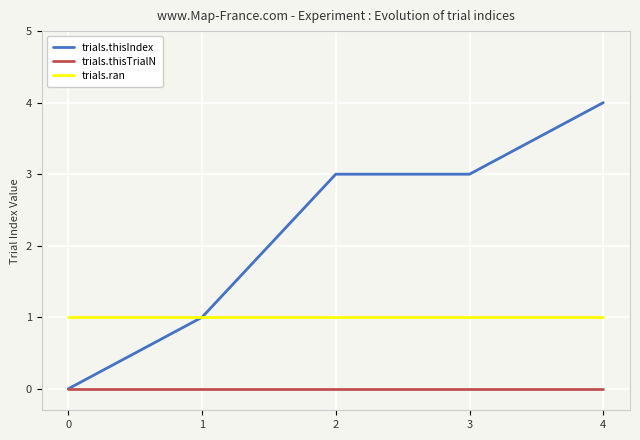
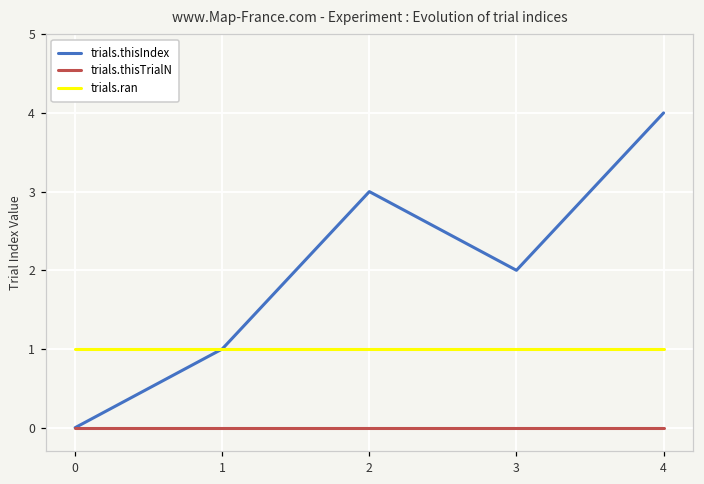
  {
    "trials.thisIndex": {
      "2": 3,
-     "3": 3,
+     "3": 2,
      "4": 4
    },
    "trials.thisTrialN": {
      "1": 0,
      "2": 0,
      "3": 0,
      "4": 0
    },
    "trials.ran": {
      "0": 1,
      "2": 1,
      "3": 1,
      "4": 1
    }
  }
